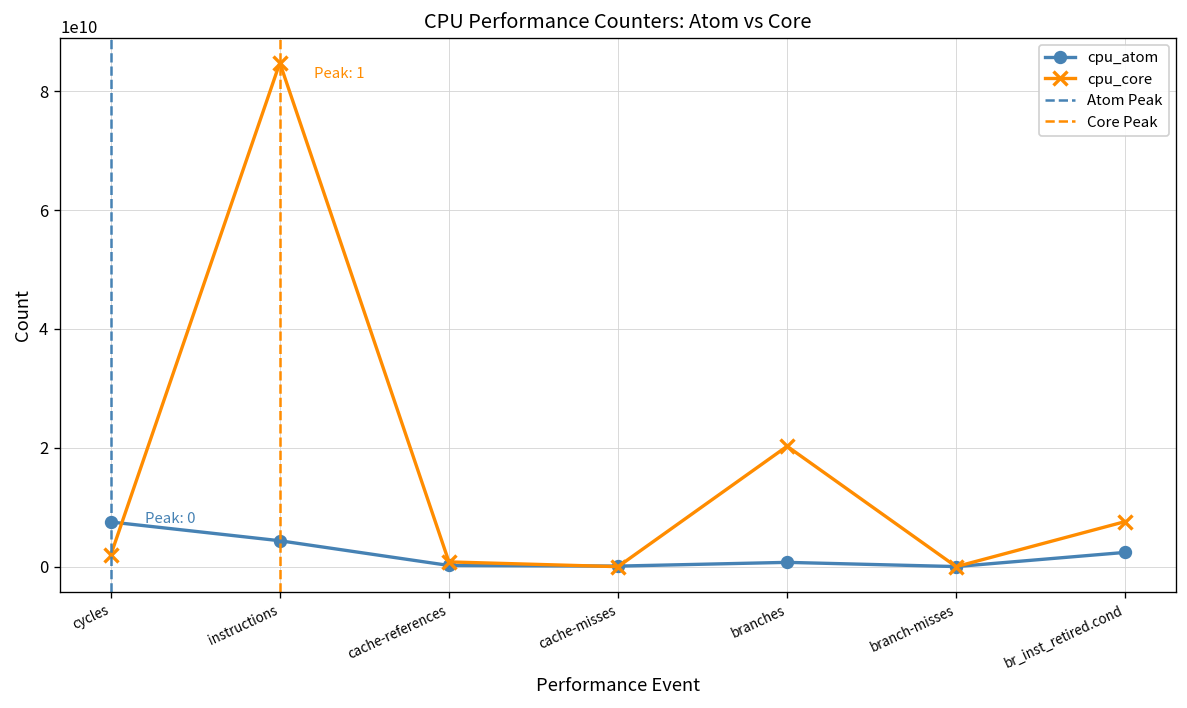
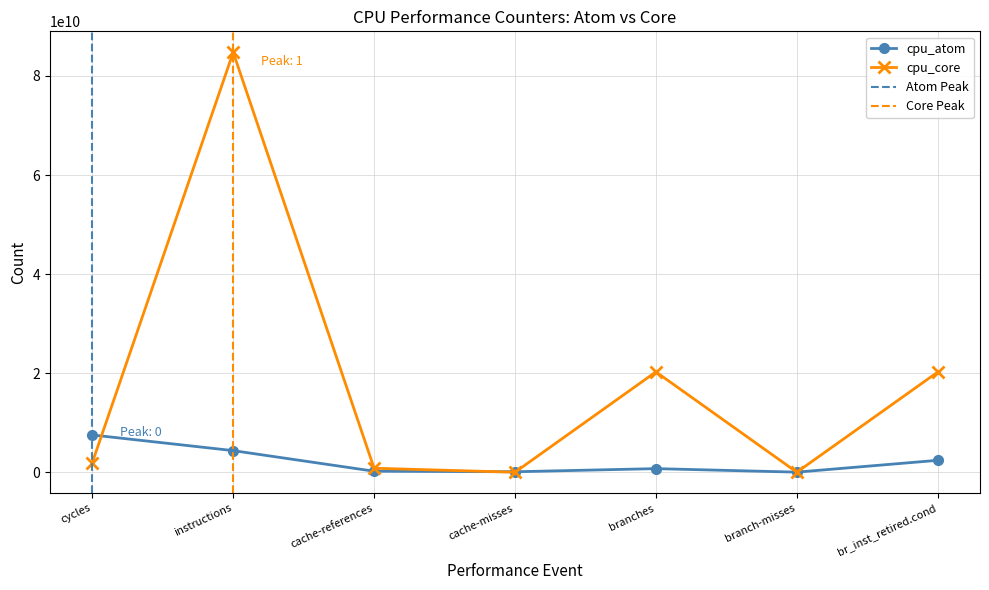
  {
    "cpu_atom": {
      "cycles": 8000000000,
      "instructions": 4000000000,
      "cache-references": 0,
      "branches": 1000000000,
      "br_inst_retired.cond": 2000000000
    },
    "cpu_core": {
      "cycles": 2000000000,
      "instructions": 85000000000,
      "cache-references": 1000000000,
      "branches": 20000000000,
-     "br_inst_retired.cond": 8000000000
+     "br_inst_retired.cond": 20000000000
    }
  }
